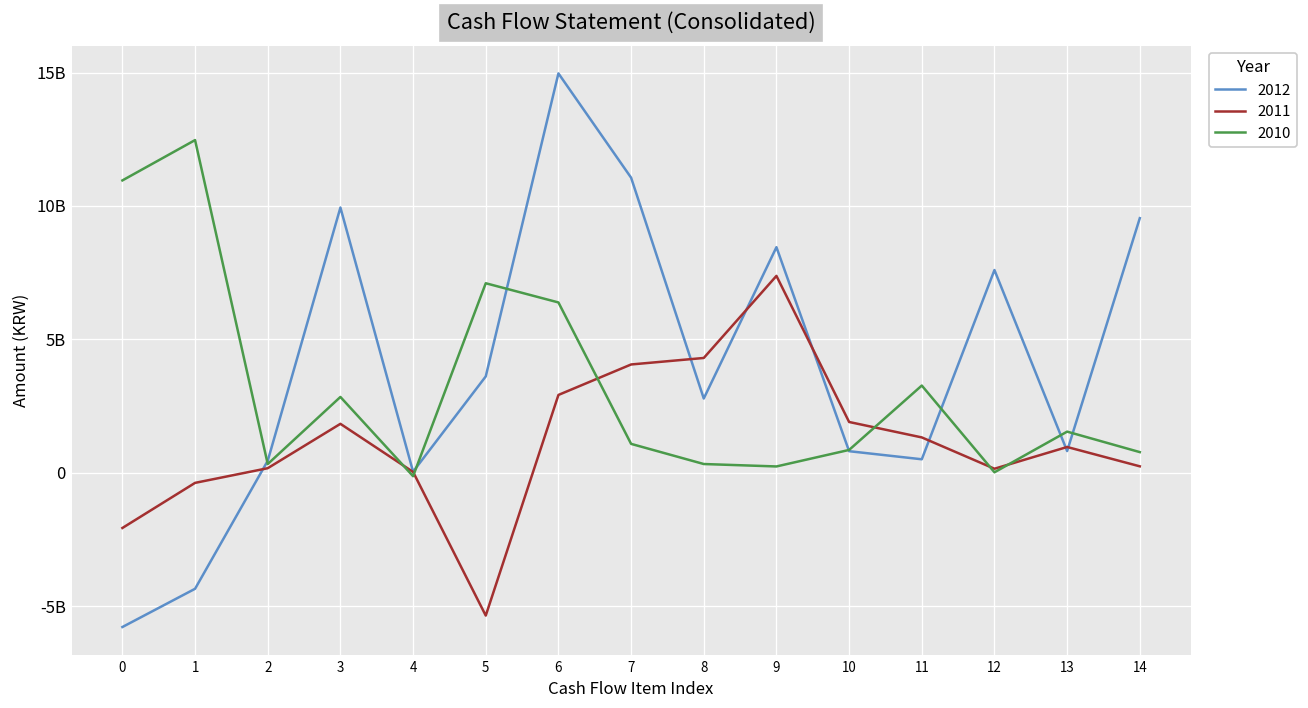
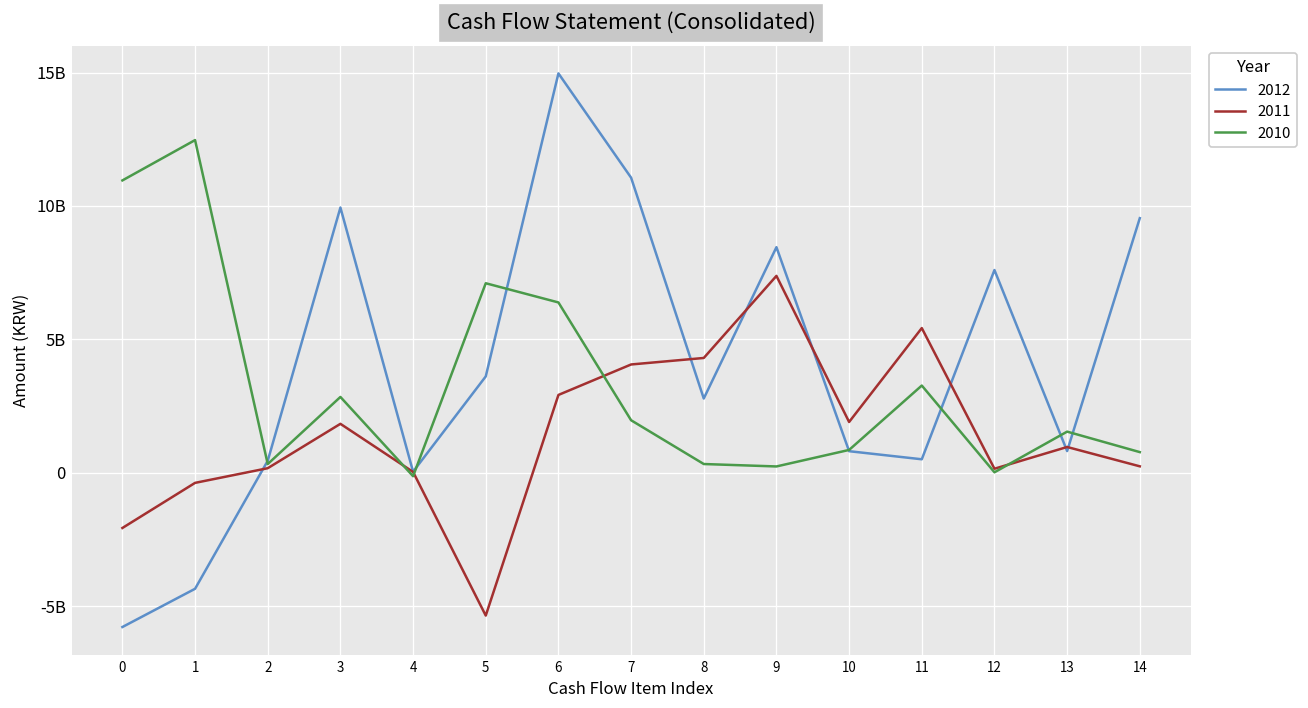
  {
    "2012": {
      "0": -5800000000,
      "1": -4400000000,
      "2": 400000000,
      "3": 9900000000,
      "5": 3600000000,
      "6": 15000000000,
      "7": 11100000000,
      "8": 2800000000,
      "9": 8500000000,
      "11": 500000000,
      "12": 7600000000,
      "13": 800000000,
      "14": 9500000000
    },
    "2011": {
      "0": -2100000000,
      "1": -400000000,
      "2": 200000000,
      "3": 1800000000,
      "5": -5400000000,
      "6": 2900000000,
      "7": 4100000000,
      "8": 4300000000,
      "9": 7400000000,
      "10": 1900000000,
-     "11": 1300000000,
+     "11": 5400000000,
      "12": 100000000,
      "13": 1000000000,
      "14": 200000000
    },
    "2010": {
      "0": 11000000000,
      "1": 12500000000,
      "2": 300000000,
      "3": 2800000000,
      "4": -100000000,
      "5": 7100000000,
      "6": 6400000000,
-     "7": 1100000000,
+     "7": 2000000000,
      "8": 300000000,
      "9": 200000000,
      "11": 3300000000,
      "12": 0,
      "13": 1500000000,
      "14": 800000000
    }
  }
